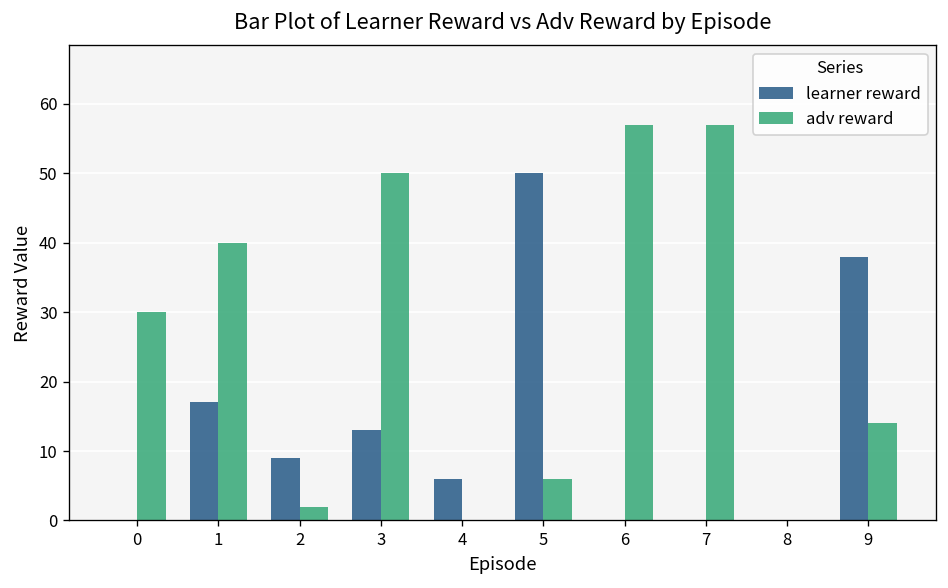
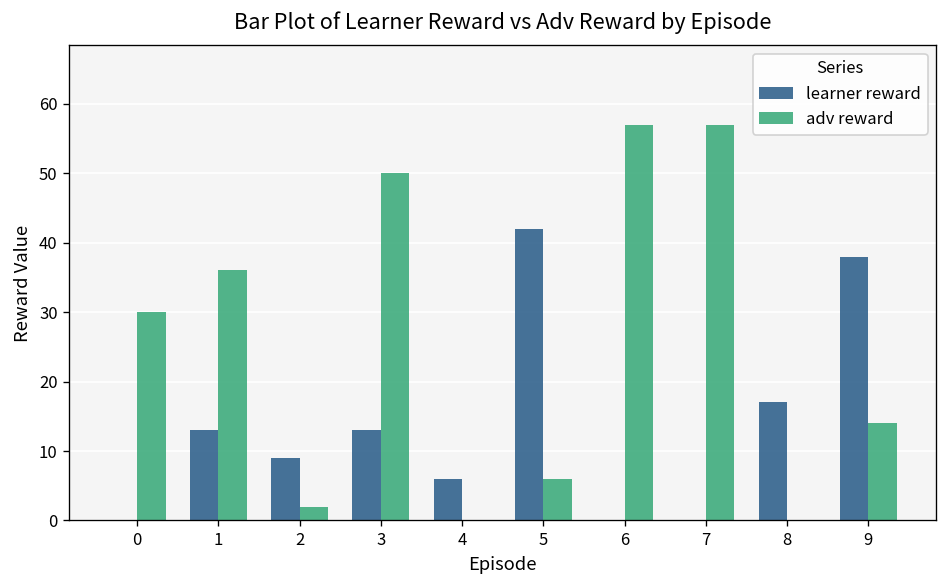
  {
    "learner reward": {
      "0": 0,
-     "1": 17,
+     "1": 13,
      "2": 9,
      "3": 13,
      "4": 6,
-     "5": 50,
+     "5": 42,
      "6": 0,
      "7": 0,
-     "8": 0,
+     "8": 17,
      "9": 38
    },
    "adv reward": {
      "0": 30,
-     "1": 40,
+     "1": 36,
      "2": 2,
      "3": 50,
      "4": 0,
      "5": 6,
      "6": 57,
      "7": 57,
      "8": 0,
      "9": 14
    }
  }
